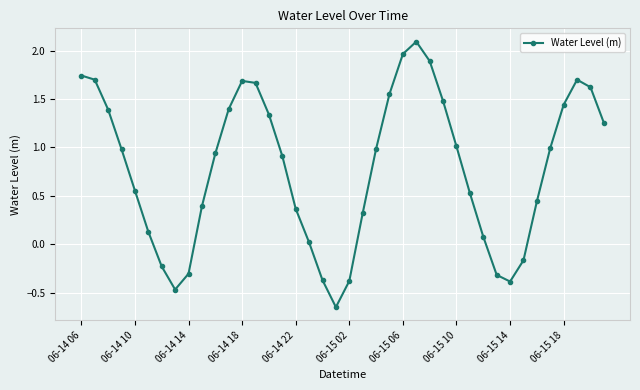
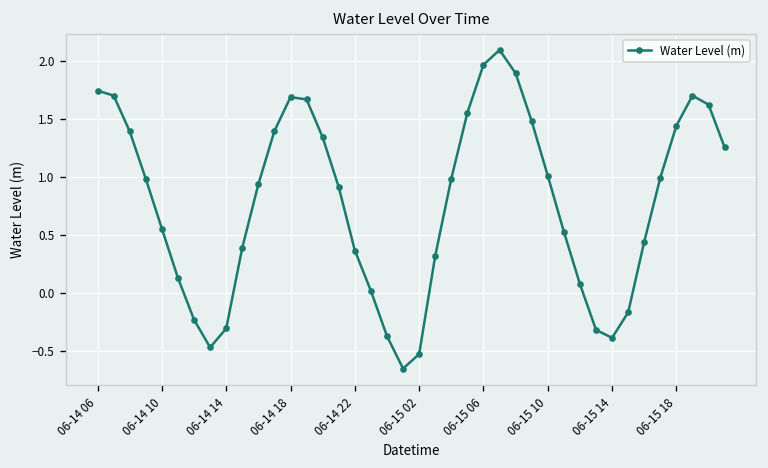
  {
    "06-14 06": 1.7,
    "06-14 10": 0.6,
    "06-14 14": -0.3,
    "06-14 18": 1.7,
    "06-14 22": 0.4,
-   "06-15 02": -0.4,
+   "06-15 02": -0.5,
    "06-15 06": 2.0,
    "06-15 10": 1.0,
    "06-15 14": -0.4,
    "06-15 18": 1.4
  }
